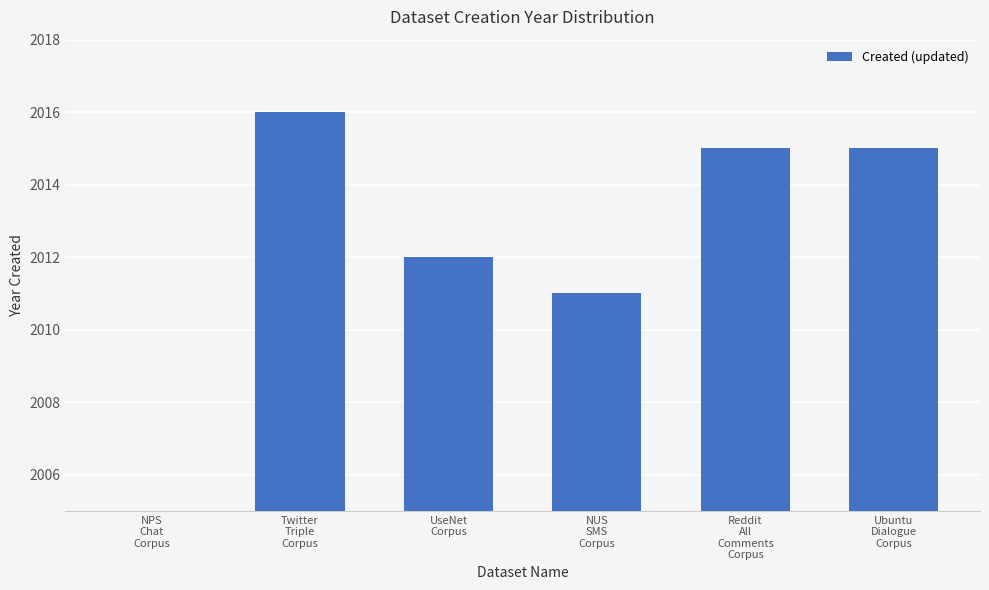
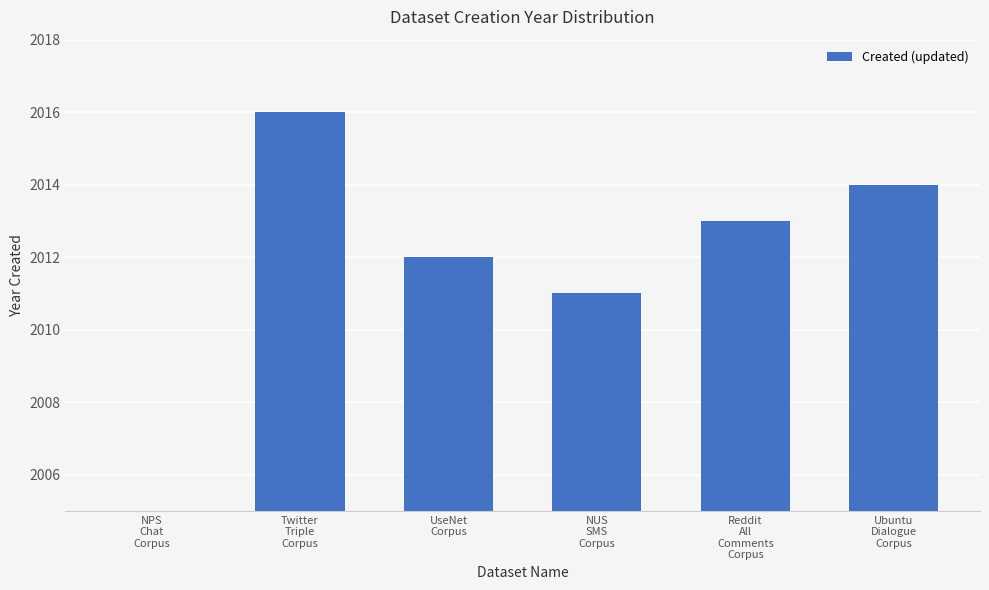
  {
    "NPS Chat Corpus": 2005,
    "Twitter Triple Corpus": 2016,
    "UseNet Corpus": 2012,
    "NUS SMS Corpus": 2011,
-   "Reddit All Comments Corpus": 2015,
-   "Ubuntu Dialogue Corpus": 2015
+   "Reddit All Comments Corpus": 2013,
+   "Ubuntu Dialogue Corpus": 2014
  }
